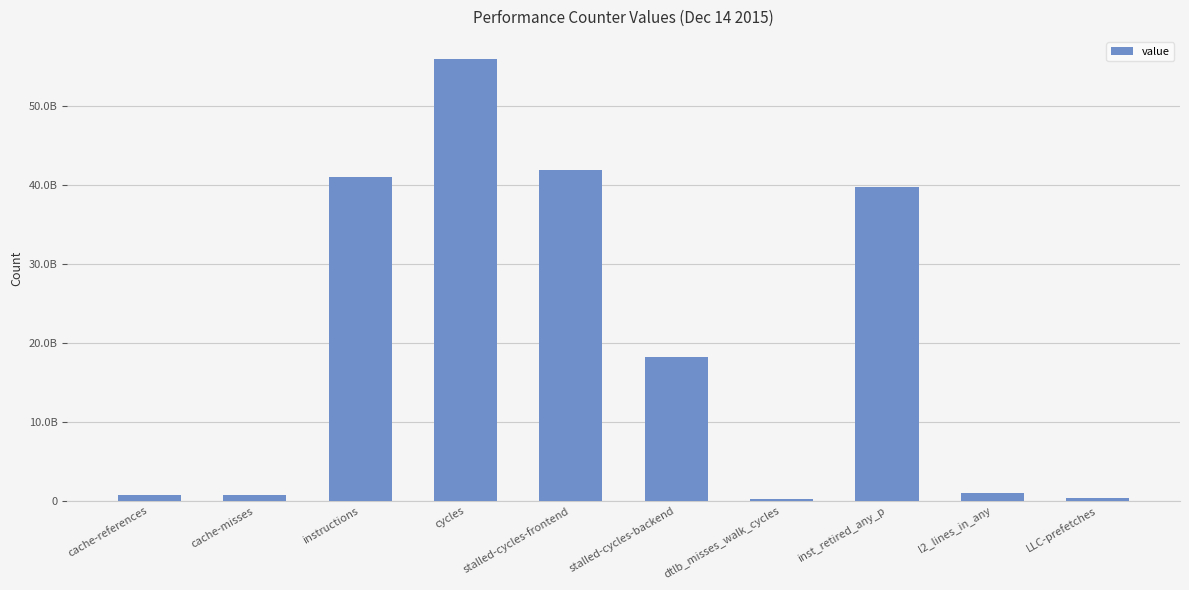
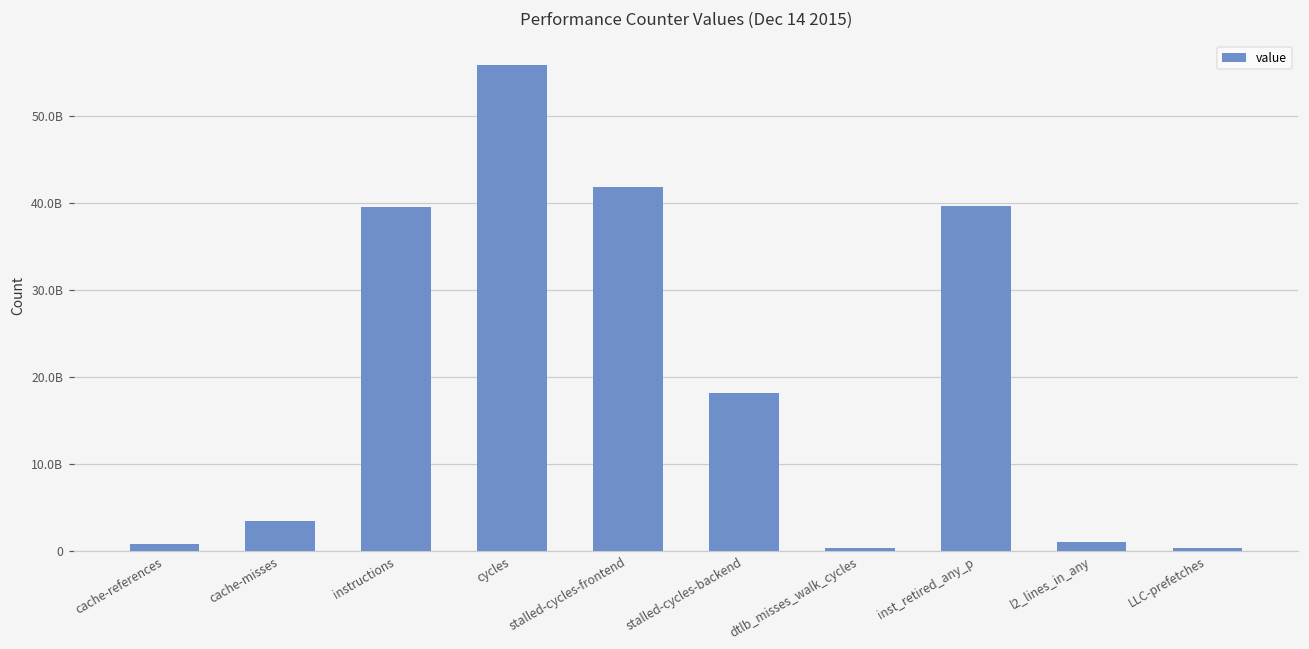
  {
    "cache-references": 1000000000,
-   "cache-misses": 1000000000,
-   "instructions": 41000000000,
+   "cache-misses": 3000000000,
+   "instructions": 40000000000,
    "cycles": 56000000000,
    "stalled-cycles-frontend": 42000000000,
    "stalled-cycles-backend": 18000000000,
    "inst_retired_any_p": 40000000000,
    "l2_lines_in_any": 1000000000
  }
